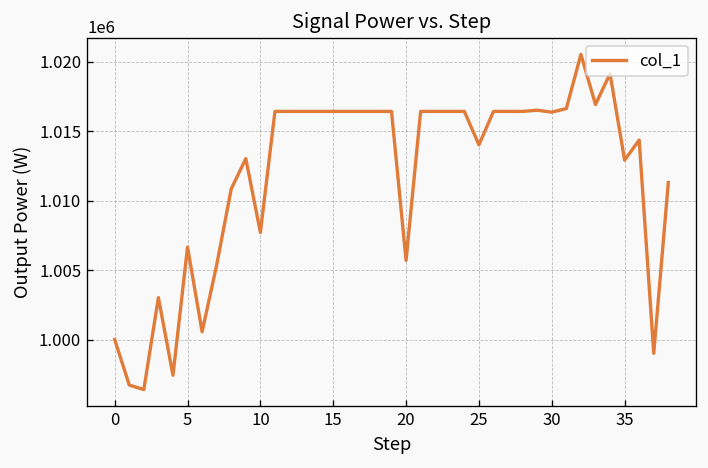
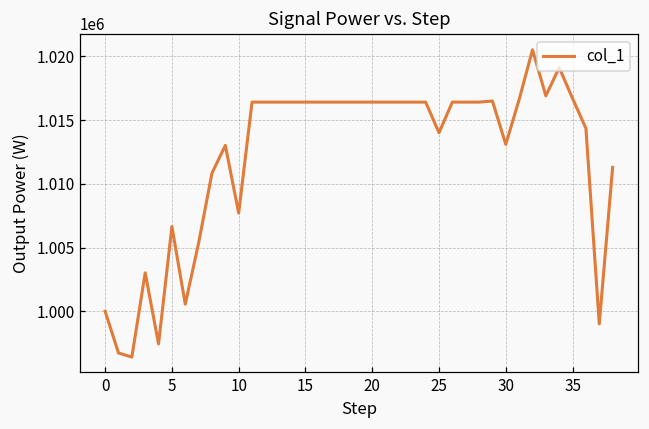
  {
    "0": 1000000,
    "5": 1006600,
    "10": 1007700,
    "15": 1016400,
-   "20": 1005700,
+   "20": 1016400,
    "25": 1014000,
-   "30": 1016400,
-   "35": 1012900
+   "30": 1013100,
+   "35": 1016700
  }
